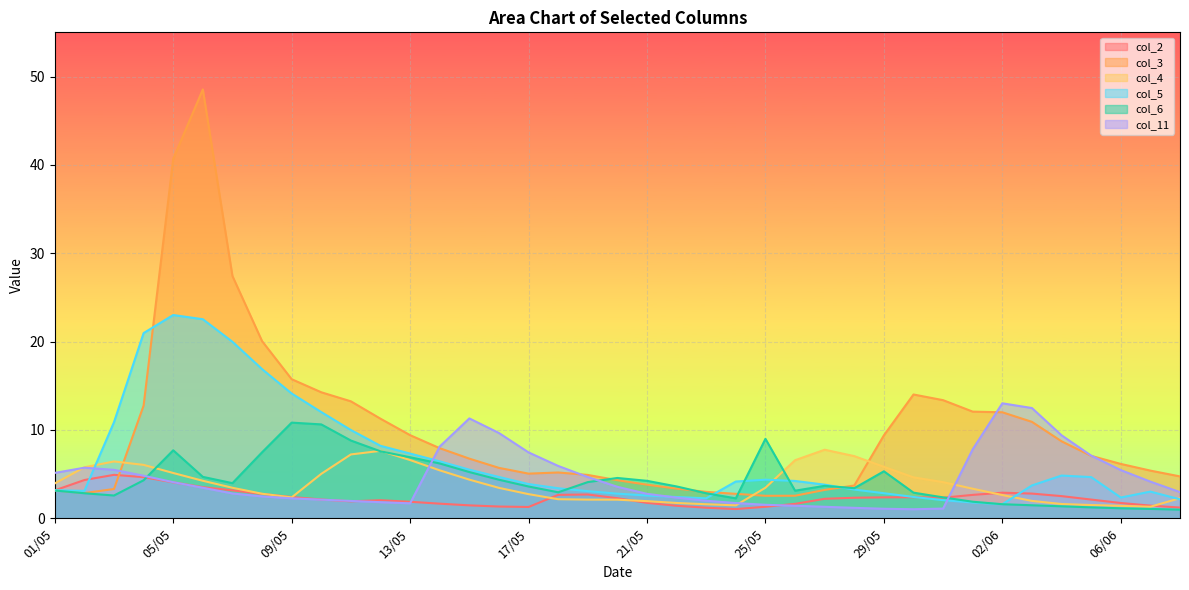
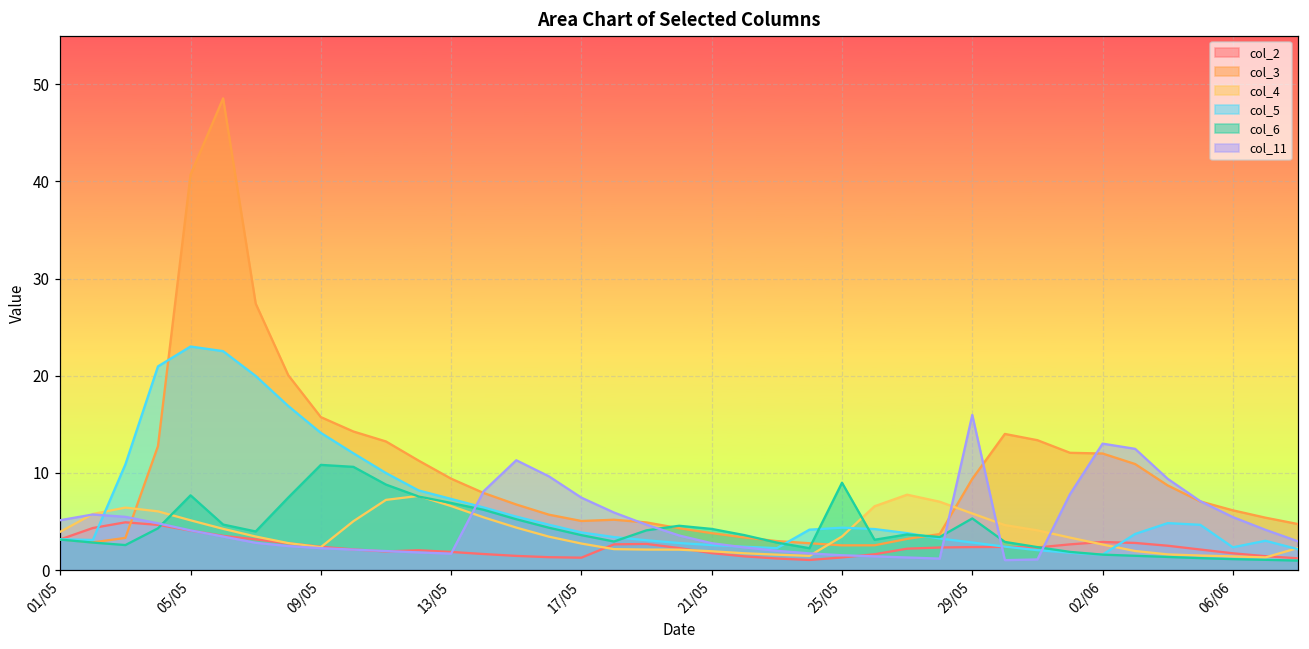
  {
    "col_5": {
      "05/05": 23,
      "09/05": 14,
      "13/05": 7,
      "25/05": 4,
      "29/05": 3,
      "06/06": 2
    },
    "col_6": {
      "05/05": 8,
      "09/05": 11,
      "13/05": 7,
      "21/05": 4,
      "25/05": 9,
      "29/05": 5
    },
    "col_11": {
      "01/05": 5,
      "17/05": 7,
-     "29/05": 1,
+     "29/05": 16,
      "02/06": 13,
      "06/06": 5
    }
  }
